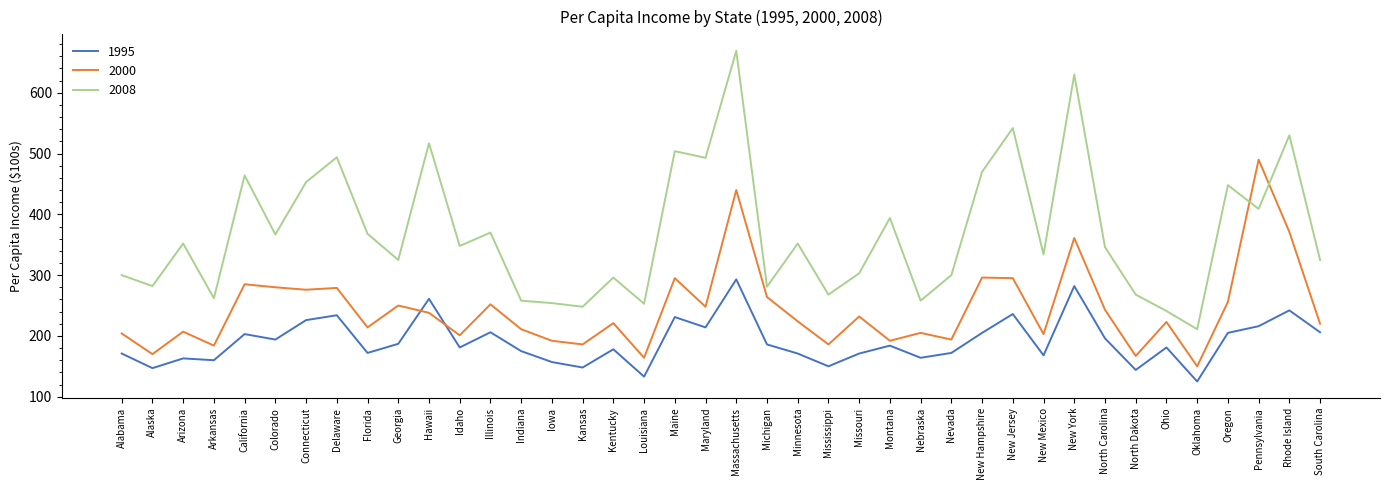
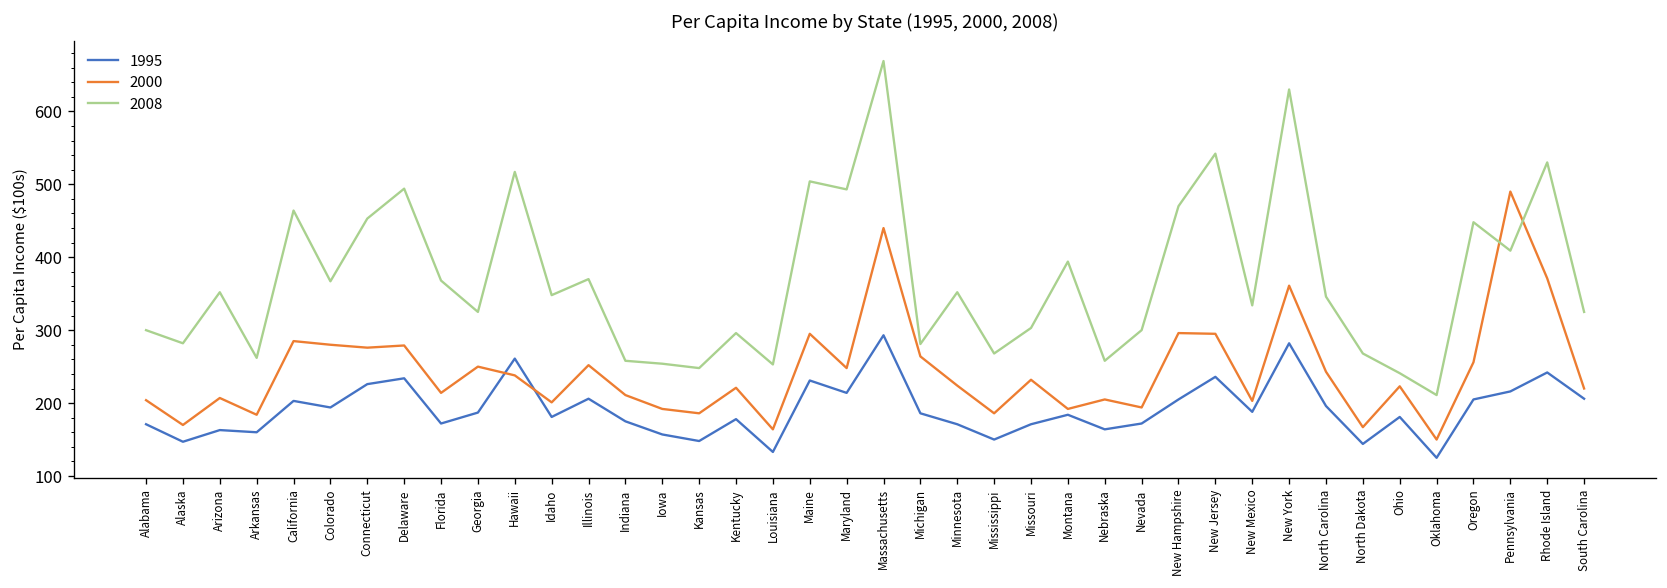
  {
    "1995": {
      "Alabama": 170,
      "Alaska": 150,
      "Arizona": 160,
      "Arkansas": 160,
      "California": 200,
      "Colorado": 190,
      "Connecticut": 230,
      "Delaware": 230,
      "Florida": 170,
      "Georgia": 190,
      "Hawaii": 260,
      "Idaho": 180,
      "Illinois": 210,
      "Indiana": 180,
      "Iowa": 160,
      "Kansas": 150,
      "Kentucky": 180,
      "Louisiana": 130,
      "Maine": 230,
      "Maryland": 210,
      "Massachusetts": 290,
      "Michigan": 190,
      "Minnesota": 170,
      "Mississippi": 150,
      "Missouri": 170,
      "Montana": 180,
      "Nebraska": 160,
      "Nevada": 170,
      "New Hampshire": 210,
      "New Jersey": 240,
-     "New Mexico": 170,
+     "New Mexico": 190,
      "New York": 280,
      "North Carolina": 200,
      "North Dakota": 140,
      "Ohio": 180,
      "Oklahoma": 130,
      "Oregon": 210,
      "Pennsylvania": 220,
      "Rhode Island": 240,
      "South Carolina": 210
    },
    "2000": {
      "Alabama": 200,
      "Alaska": 170,
      "Arizona": 210,
      "Arkansas": 180,
      "California": 290,
      "Colorado": 280,
      "Connecticut": 280,
      "Delaware": 280,
      "Florida": 210,
      "Georgia": 250,
      "Hawaii": 240,
      "Idaho": 200,
      "Illinois": 250,
      "Indiana": 210,
      "Iowa": 190,
      "Kansas": 190,
      "Kentucky": 220,
      "Louisiana": 160,
      "Maine": 300,
      "Maryland": 250,
      "Massachusetts": 440,
      "Michigan": 260,
      "Minnesota": 220,
      "Mississippi": 190,
      "Missouri": 230,
      "Montana": 190,
      "Nebraska": 210,
      "Nevada": 190,
      "New Hampshire": 300,
      "New Jersey": 300,
      "New Mexico": 200,
      "New York": 360,
      "North Carolina": 240,
      "North Dakota": 170,
      "Ohio": 220,
      "Oklahoma": 150,
      "Oregon": 260,
      "Pennsylvania": 490,
      "Rhode Island": 370,
      "South Carolina": 220
    },
    "2008": {
      "Alabama": 300,
      "Alaska": 280,
      "Arizona": 350,
      "Arkansas": 260,
      "California": 460,
      "Colorado": 370,
      "Connecticut": 450,
      "Delaware": 490,
      "Florida": 370,
      "Georgia": 330,
      "Hawaii": 520,
      "Idaho": 350,
      "Illinois": 370,
      "Indiana": 260,
      "Iowa": 250,
      "Kansas": 250,
      "Kentucky": 300,
      "Louisiana": 250,
      "Maine": 500,
      "Maryland": 490,
      "Massachusetts": 670,
      "Michigan": 280,
      "Minnesota": 350,
      "Mississippi": 270,
      "Missouri": 300,
      "Montana": 390,
      "Nebraska": 260,
      "Nevada": 300,
      "New Hampshire": 470,
      "New Jersey": 540,
      "New Mexico": 330,
      "New York": 630,
      "North Carolina": 350,
      "North Dakota": 270,
      "Ohio": 240,
      "Oklahoma": 210,
      "Oregon": 450,
      "Pennsylvania": 410,
      "Rhode Island": 530,
      "South Carolina": 330
    }
  }
